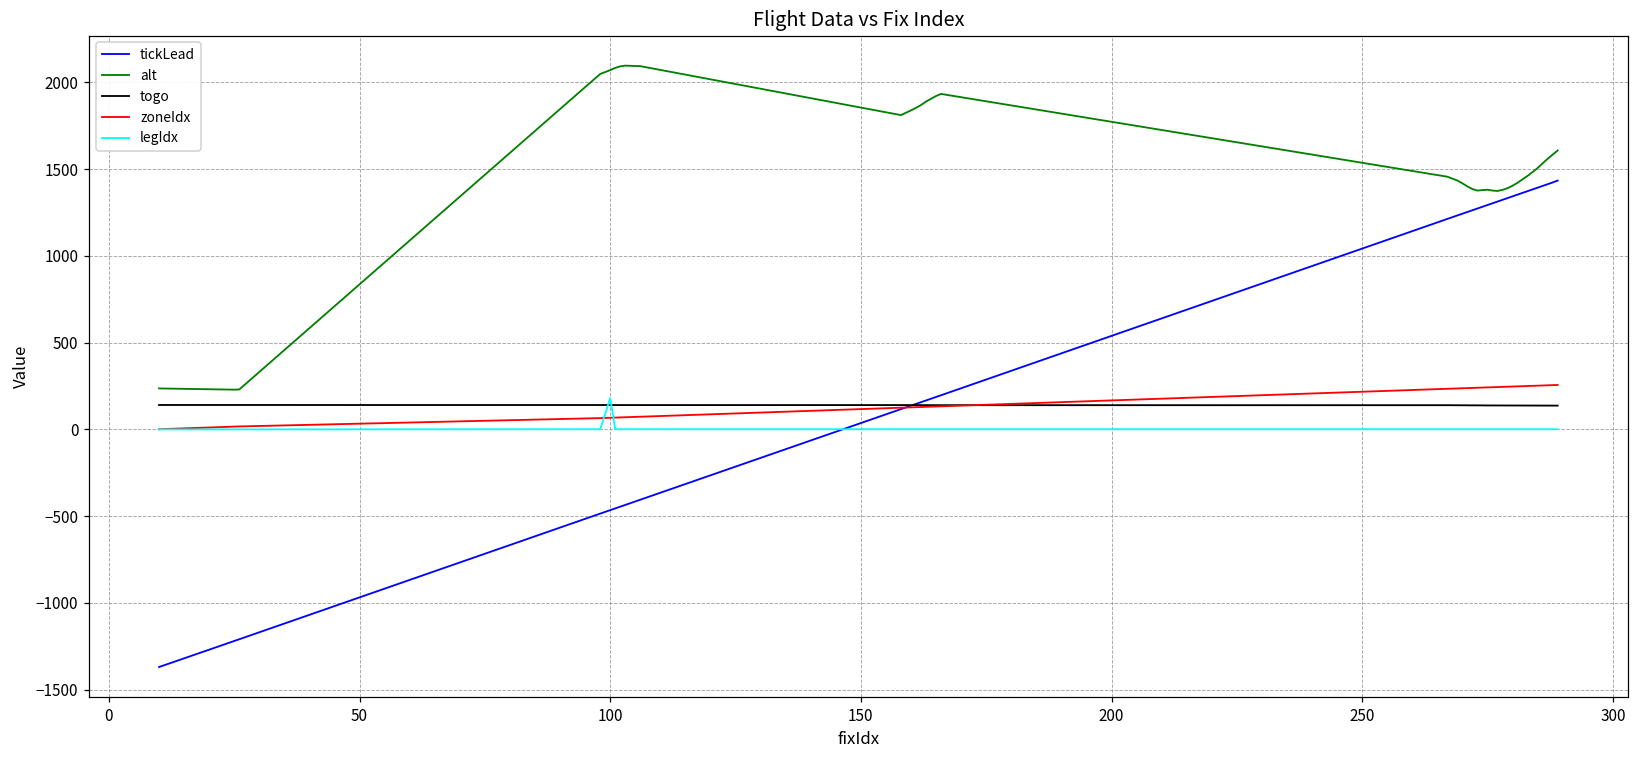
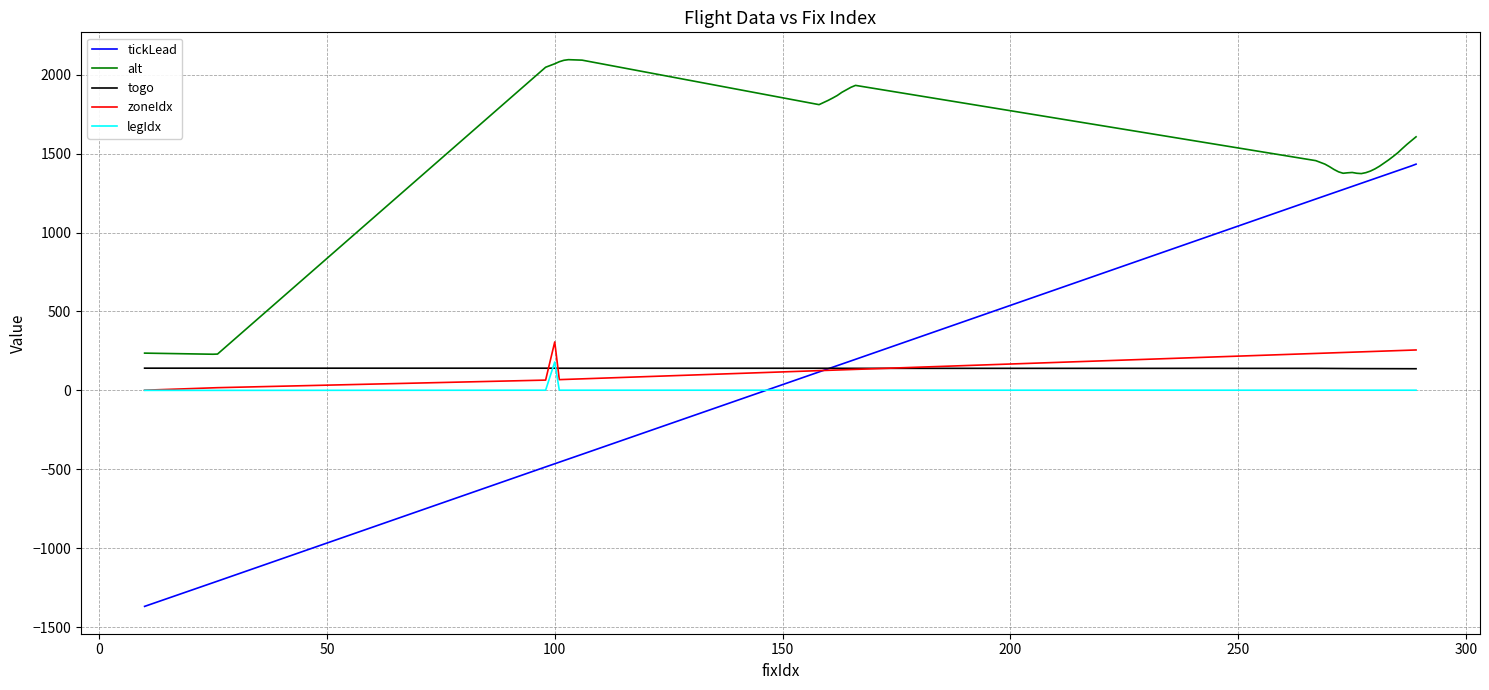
  {
    "tickLead": {
      "100": -470
    },
    "alt": {
      "100": 2070
    },
    "togo": {
      "100": 140
    },
    "zoneIdx": {
-     "100": 70
+     "100": 310
    },
    "legIdx": {
      "100": 180
    }
  }
